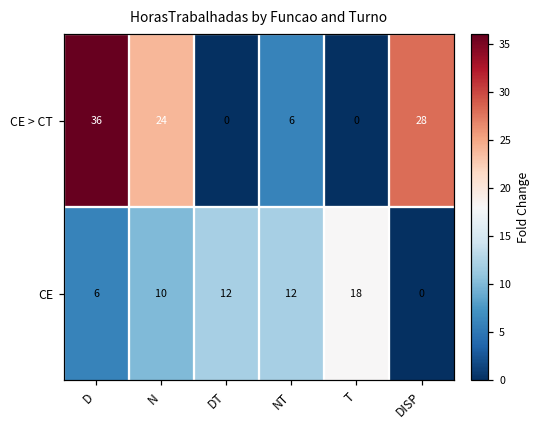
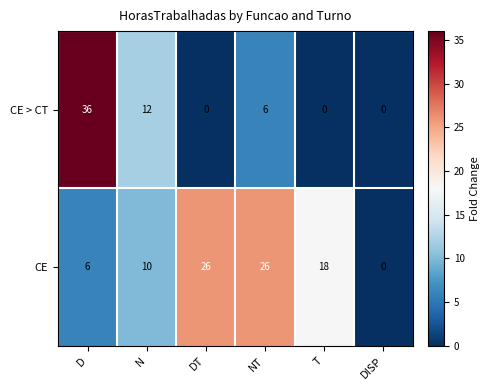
  {
    "CE > CT": {
      "D": 36,
-     "N": 24,
+     "N": 12,
      "DT": 0,
      "NT": 6,
      "T": 0,
-     "DISP": 28
+     "DISP": 0
    },
    "CE": {
      "D": 6,
      "N": 10,
-     "DT": 12,
-     "NT": 12,
+     "DT": 26,
+     "NT": 26,
      "T": 18,
      "DISP": 0
    }
  }
